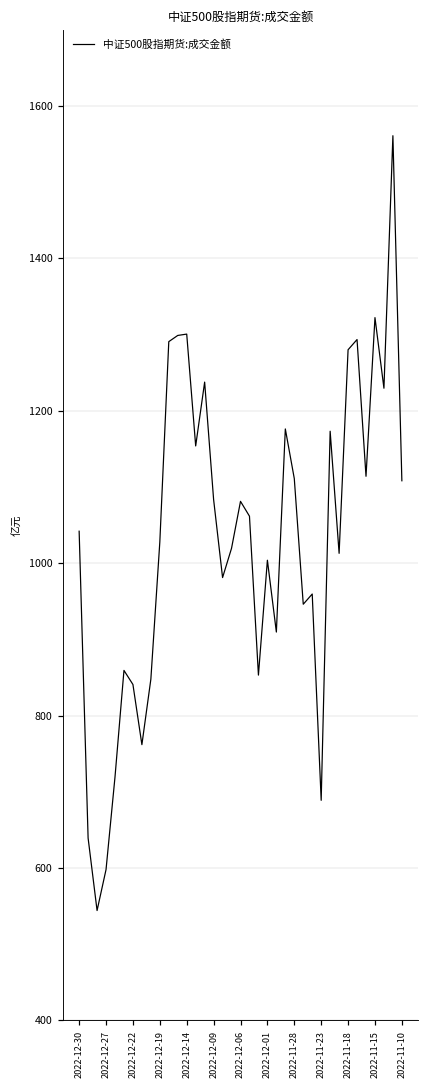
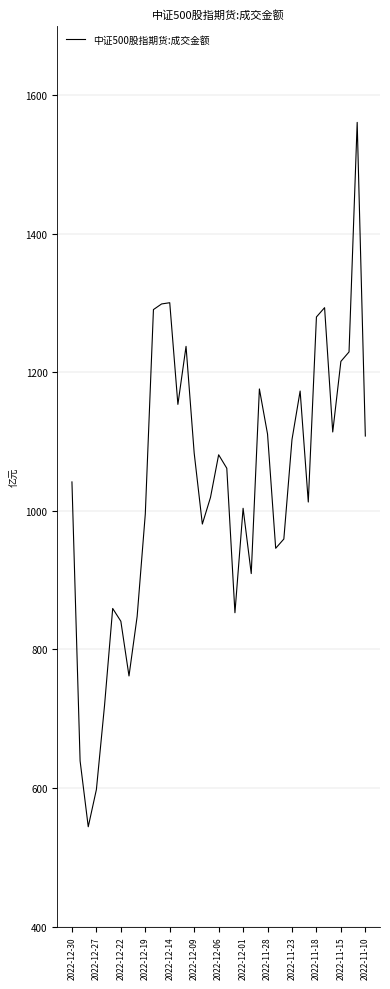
  {
    "2022-12-30": 1040,
    "2022-12-27": 600,
    "2022-12-22": 840,
-   "2022-12-19": 1030,
+   "2022-12-19": 1000,
    "2022-12-14": 1300,
    "2022-12-09": 1080,
    "2022-12-06": 1080,
    "2022-12-01": 1000,
    "2022-11-28": 1110,
-   "2022-11-23": 690,
+   "2022-11-23": 1100,
    "2022-11-18": 1280,
-   "2022-11-15": 1320,
+   "2022-11-15": 1220,
    "2022-11-10": 1110
  }
